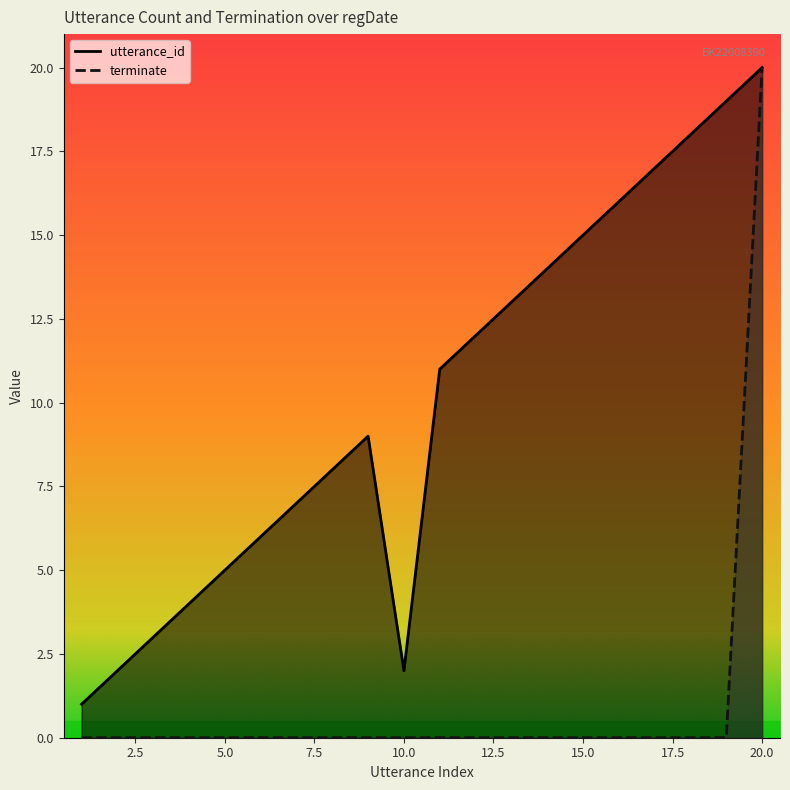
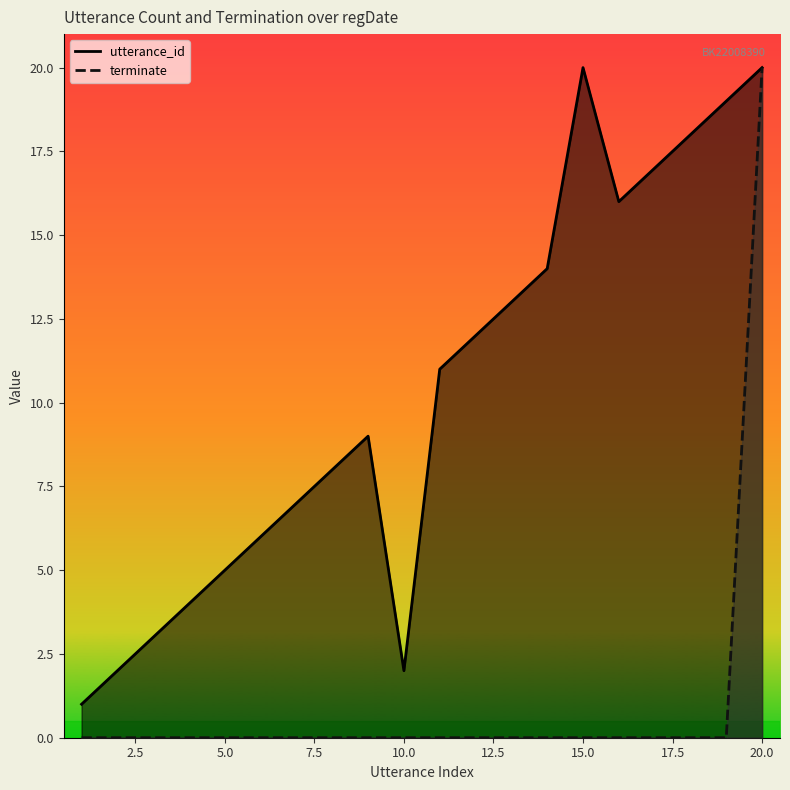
  {
    "utterance_id": {
      "5.0": 5,
      "10.0": 2,
-     "15.0": 15
+     "15.0": 20
    }
  }
